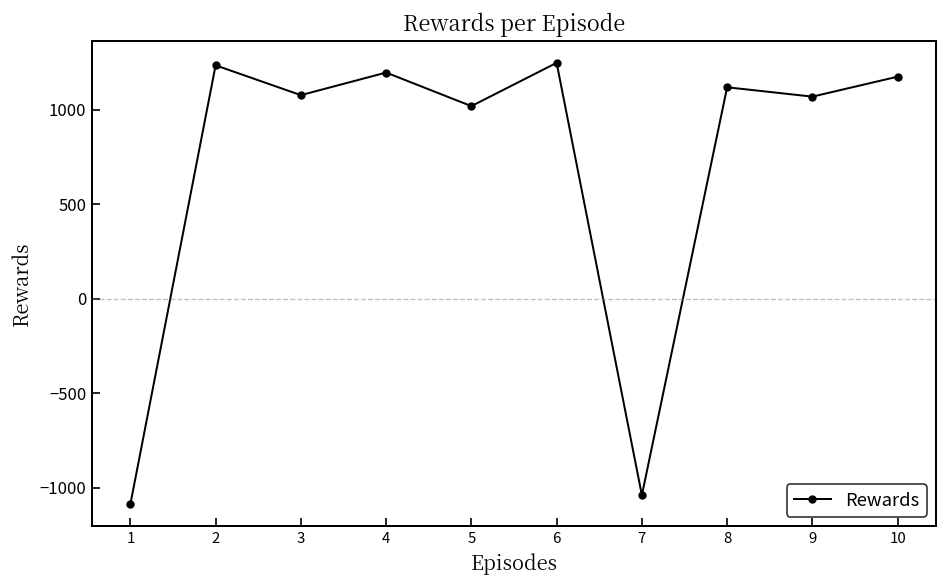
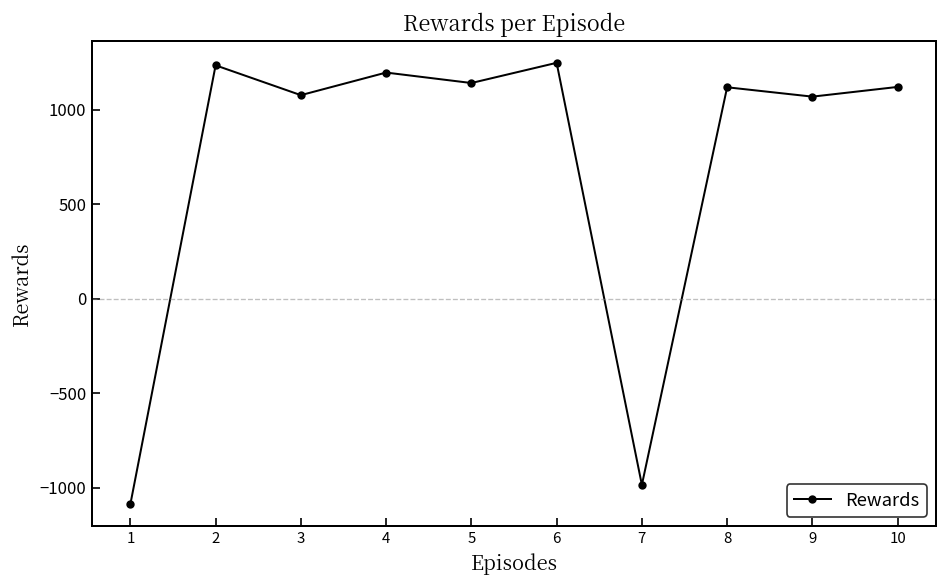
  {
    "1": -1090,
    "2": 1240,
    "3": 1080,
    "4": 1200,
-   "5": 1020,
+   "5": 1140,
    "6": 1250,
-   "7": -1040,
+   "7": -990,
    "8": 1120,
    "9": 1070,
-   "10": 1170
+   "10": 1120
  }
